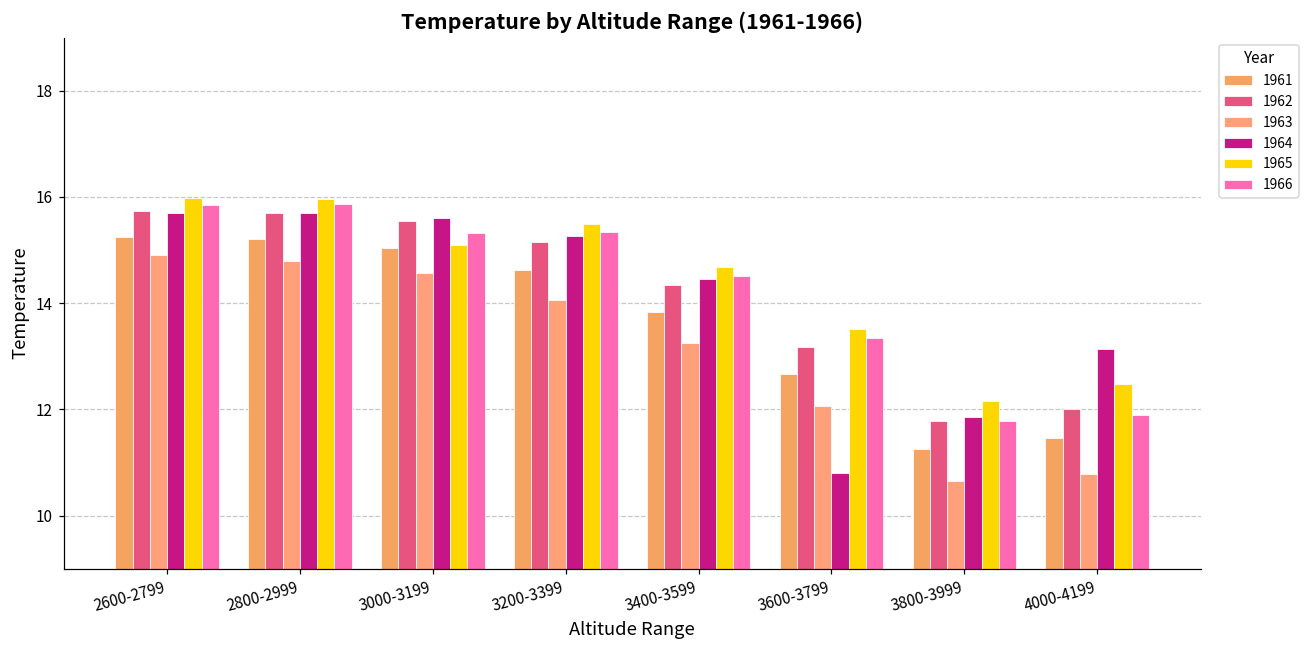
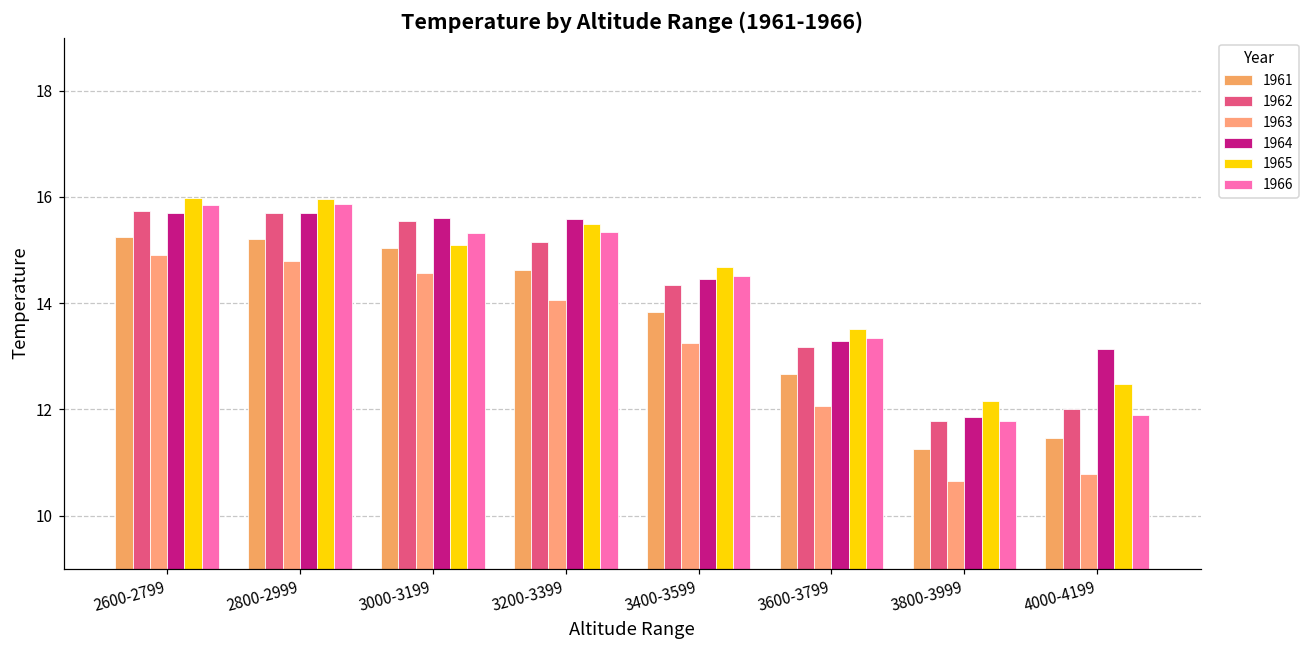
  {
    "1962": {
      "2600-2799": 15.7,
      "2800-2999": 15.7,
      "3000-3199": 15.5,
      "3200-3399": 15.2,
      "3400-3599": 14.4,
      "3600-3799": 13.2,
      "3800-3999": 11.8,
      "4000-4199": 12.0
    },
    "1964": {
      "2600-2799": 15.7,
      "2800-2999": 15.7,
      "3000-3199": 15.6,
-     "3200-3399": 15.3,
+     "3200-3399": 15.6,
      "3400-3599": 14.5,
-     "3600-3799": 10.8,
+     "3600-3799": 13.3,
      "3800-3999": 11.9,
      "4000-4199": 13.1
    },
    "1965": {
      "2600-2799": 16.0,
      "2800-2999": 16.0,
      "3000-3199": 15.1,
      "3200-3399": 15.5,
      "3400-3599": 14.7,
      "3600-3799": 13.5,
      "3800-3999": 12.2,
      "4000-4199": 12.5
    },
    "1966": {
      "2600-2799": 15.9,
      "2800-2999": 15.9,
      "3000-3199": 15.3,
      "3200-3399": 15.3,
      "3400-3599": 14.5,
      "3600-3799": 13.3,
      "3800-3999": 11.8,
      "4000-4199": 11.9
    }
  }
